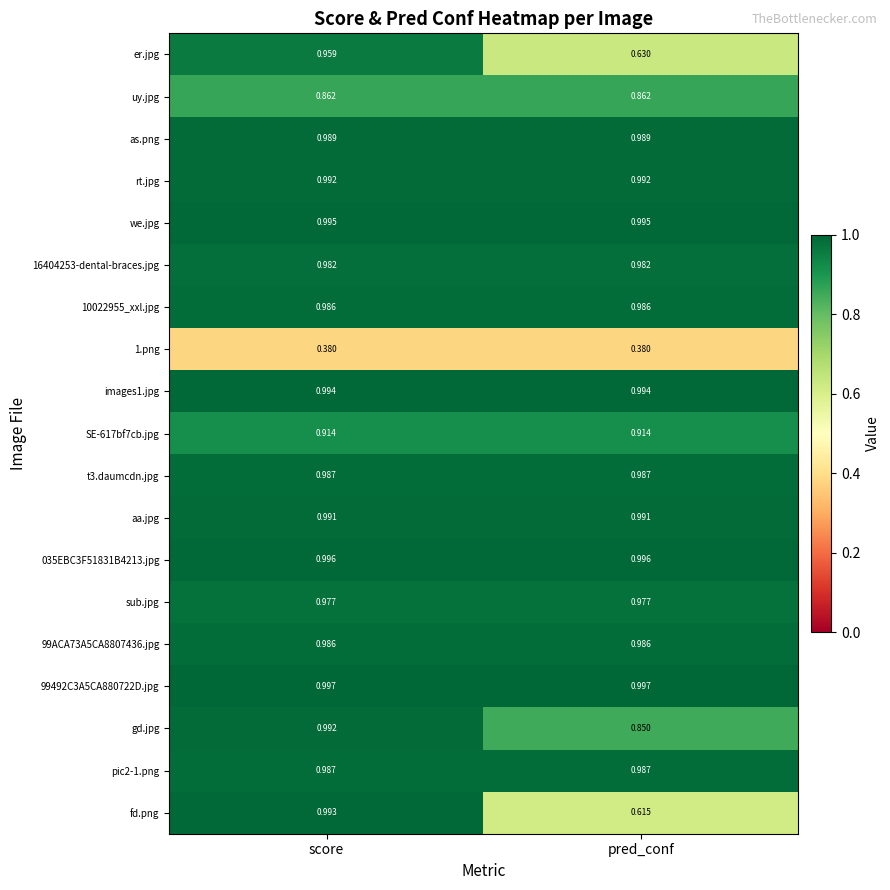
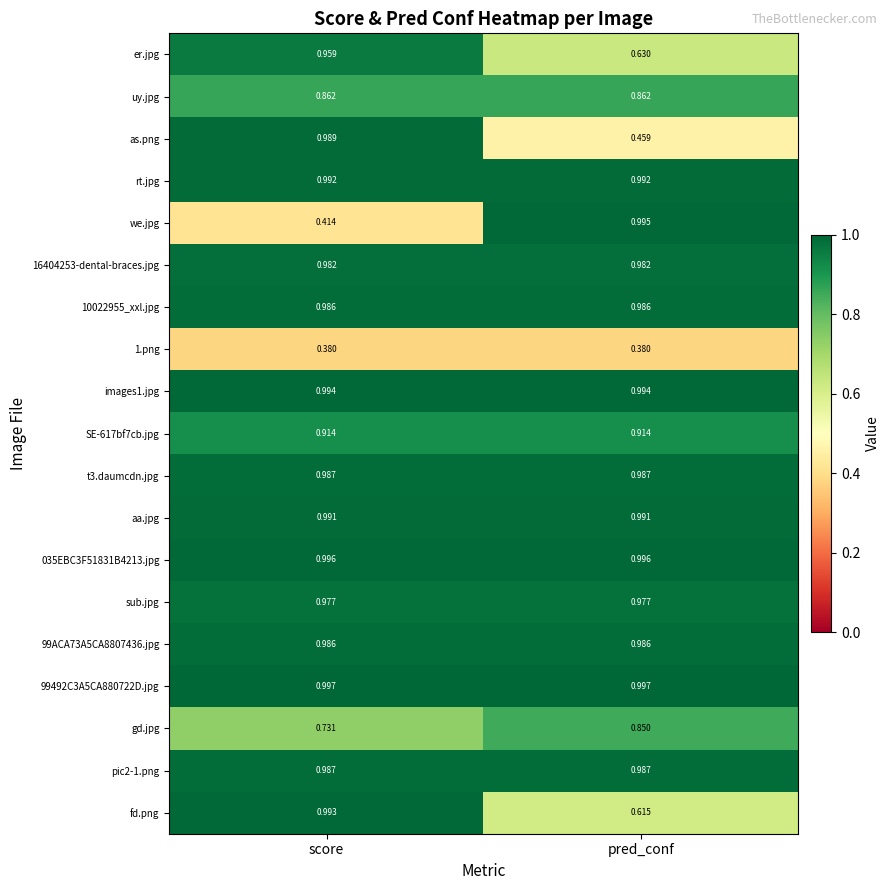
  {
    "er.jpg": {
      "score": 0.959,
      "pred_conf": 0.630
    },
    "uy.jpg": {
      "score": 0.862,
      "pred_conf": 0.862
    },
    "as.png": {
      "score": 0.989,
-     "pred_conf": 0.989
+     "pred_conf": 0.459
    },
    "rt.jpg": {
      "score": 0.992,
      "pred_conf": 0.992
    },
    "we.jpg": {
-     "score": 0.995,
+     "score": 0.414,
      "pred_conf": 0.995
    },
    "16404253-dental-braces.jpg": {
      "score": 0.982,
      "pred_conf": 0.982
    },
    "10022955_xxl.jpg": {
      "score": 0.986,
      "pred_conf": 0.986
    },
    "1.png": {
      "score": 0.380,
      "pred_conf": 0.380
    },
    "images1.jpg": {
      "score": 0.994,
      "pred_conf": 0.994
    },
    "SE-617bf7cb.jpg": {
      "score": 0.914,
      "pred_conf": 0.914
    },
    "t3.daumcdn.jpg": {
      "score": 0.987,
      "pred_conf": 0.987
    },
    "aa.jpg": {
      "score": 0.991,
      "pred_conf": 0.991
    },
    "035EBC3F51831B4213.jpg": {
      "score": 0.996,
      "pred_conf": 0.996
    },
    "sub.jpg": {
      "score": 0.977,
      "pred_conf": 0.977
    },
    "99ACA73A5CA8807436.jpg": {
      "score": 0.986,
      "pred_conf": 0.986
    },
    "99492C3A5CA880722D.jpg": {
      "score": 0.997,
      "pred_conf": 0.997
    },
    "gd.jpg": {
-     "score": 0.992,
+     "score": 0.731,
      "pred_conf": 0.850
    },
    "pic2-1.png": {
      "score": 0.987,
      "pred_conf": 0.987
    },
    "fd.png": {
      "score": 0.993,
      "pred_conf": 0.615
    }
  }
